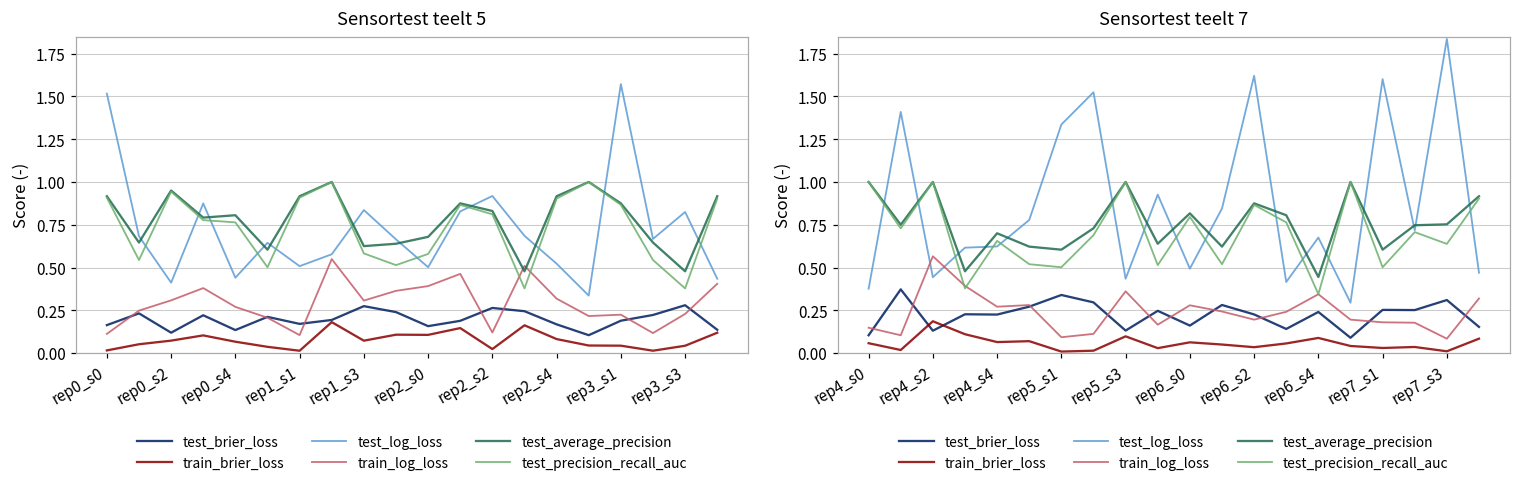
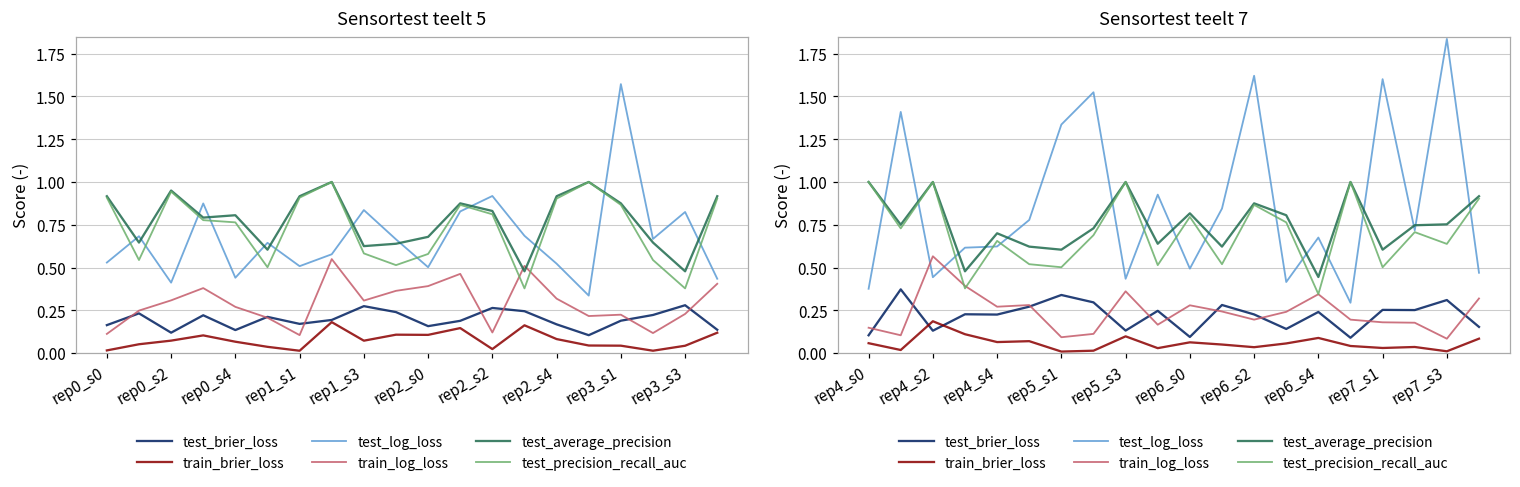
  {
    "Sensortest teelt 5": {
      "test_brier_loss": {
        "rep0_s0": 0.16,
        "rep0_s2": 0.12,
        "rep0_s4": 0.13,
        "rep1_s1": 0.17,
        "rep1_s3": 0.27,
        "rep2_s0": 0.16,
        "rep2_s2": 0.26,
        "rep2_s4": 0.17,
        "rep3_s1": 0.19,
        "rep3_s3": 0.28
      },
      "train_brier_loss": {
        "rep0_s0": 0.02,
        "rep0_s2": 0.07,
        "rep0_s4": 0.07,
        "rep1_s1": 0.01,
        "rep1_s3": 0.07,
        "rep2_s0": 0.11,
        "rep2_s2": 0.02,
        "rep2_s4": 0.08,
        "rep3_s1": 0.04,
        "rep3_s3": 0.04
      },
      "test_log_loss": {
-       "rep0_s0": 1.52,
+       "rep0_s0": 0.53,
        "rep0_s2": 0.41,
        "rep0_s4": 0.44,
        "rep1_s1": 0.51,
        "rep1_s3": 0.84,
        "rep2_s0": 0.50,
        "rep2_s2": 0.92,
        "rep2_s4": 0.52,
        "rep3_s1": 1.57,
        "rep3_s3": 0.82
      },
      "train_log_loss": {
        "rep0_s0": 0.11,
        "rep0_s2": 0.31,
        "rep0_s4": 0.27,
        "rep1_s1": 0.10,
        "rep1_s3": 0.31,
        "rep2_s0": 0.39,
        "rep2_s2": 0.12,
        "rep2_s4": 0.32,
        "rep3_s1": 0.22,
        "rep3_s3": 0.23
      },
      "test_average_precision": {
        "rep0_s4": 0.81,
        "rep1_s3": 0.63,
        "rep2_s0": 0.68,
        "rep2_s2": 0.83,
        "rep3_s3": 0.48
      },
      "test_precision_recall_auc": {
        "rep0_s4": 0.76,
        "rep1_s3": 0.58,
        "rep2_s0": 0.58,
        "rep2_s2": 0.81,
        "rep3_s3": 0.38
      }
    },
    "Sensortest teelt 7": {
      "test_brier_loss": {
        "rep4_s0": 0.10,
        "rep4_s2": 0.13,
        "rep4_s4": 0.22,
        "rep5_s1": 0.34,
        "rep5_s3": 0.13,
-       "rep6_s0": 0.16,
+       "rep6_s0": 0.09,
        "rep6_s2": 0.23,
        "rep6_s4": 0.24,
        "rep7_s1": 0.25,
        "rep7_s3": 0.31
      },
      "train_brier_loss": {
        "rep4_s0": 0.06,
        "rep4_s2": 0.19,
        "rep4_s4": 0.06,
        "rep5_s1": 0.01,
        "rep5_s3": 0.10,
        "rep6_s0": 0.06,
        "rep6_s2": 0.03,
        "rep6_s4": 0.09,
        "rep7_s1": 0.03,
        "rep7_s3": 0.01
      },
      "test_log_loss": {
        "rep4_s0": 0.38,
        "rep4_s2": 0.44,
        "rep4_s4": 0.62,
        "rep5_s1": 1.34,
        "rep5_s3": 0.43,
        "rep6_s0": 0.49,
        "rep6_s2": 1.62,
        "rep6_s4": 0.68,
        "rep7_s1": 1.60,
        "rep7_s3": 1.84
      },
      "train_log_loss": {
        "rep4_s0": 0.15,
        "rep4_s2": 0.57,
        "rep4_s4": 0.27,
        "rep5_s1": 0.09,
        "rep5_s3": 0.36,
        "rep6_s0": 0.28,
        "rep6_s2": 0.20,
        "rep7_s1": 0.18,
        "rep7_s3": 0.08
      },
      "test_average_precision": {
        "rep4_s4": 0.70,
        "rep5_s1": 0.60,
        "rep6_s0": 0.82,
        "rep6_s4": 0.44,
        "rep7_s1": 0.60,
        "rep7_s3": 0.75
      },
      "test_precision_recall_auc": {
        "rep4_s4": 0.66,
        "rep5_s1": 0.50,
        "rep6_s0": 0.80,
        "rep7_s1": 0.50,
        "rep7_s3": 0.64
      }
    }
  }
